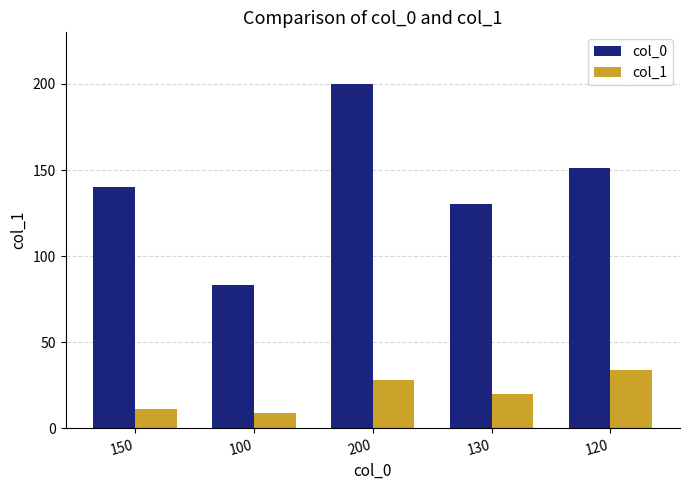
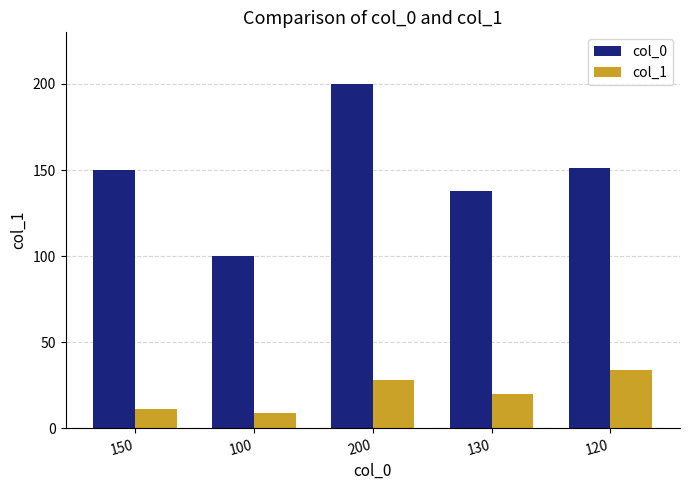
  {
    "col_0": {
-     "150": 140,
-     "100": 83,
+     "150": 150,
+     "100": 100,
      "200": 200,
-     "130": 130,
+     "130": 138,
      "120": 151
    },
    "col_1": {
      "150": 11,
      "100": 9,
      "200": 28,
      "130": 20,
      "120": 34
    }
  }
